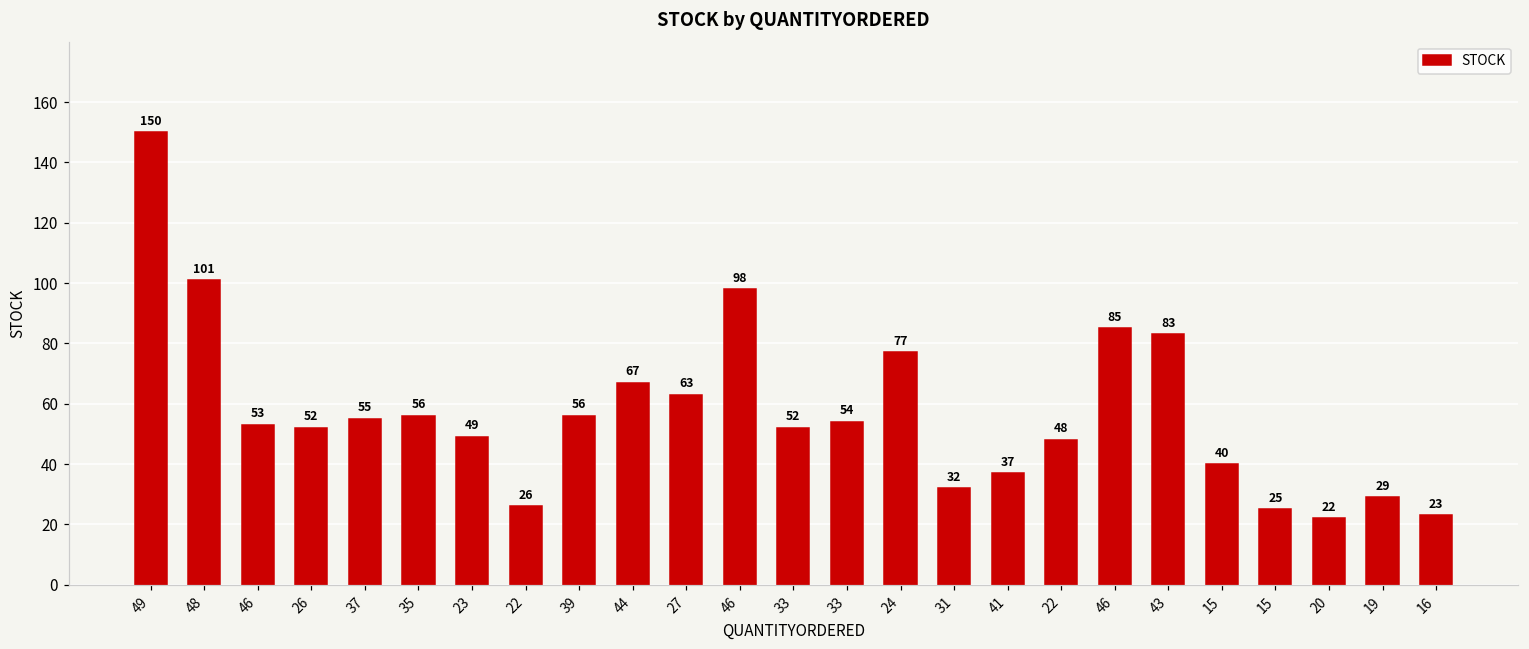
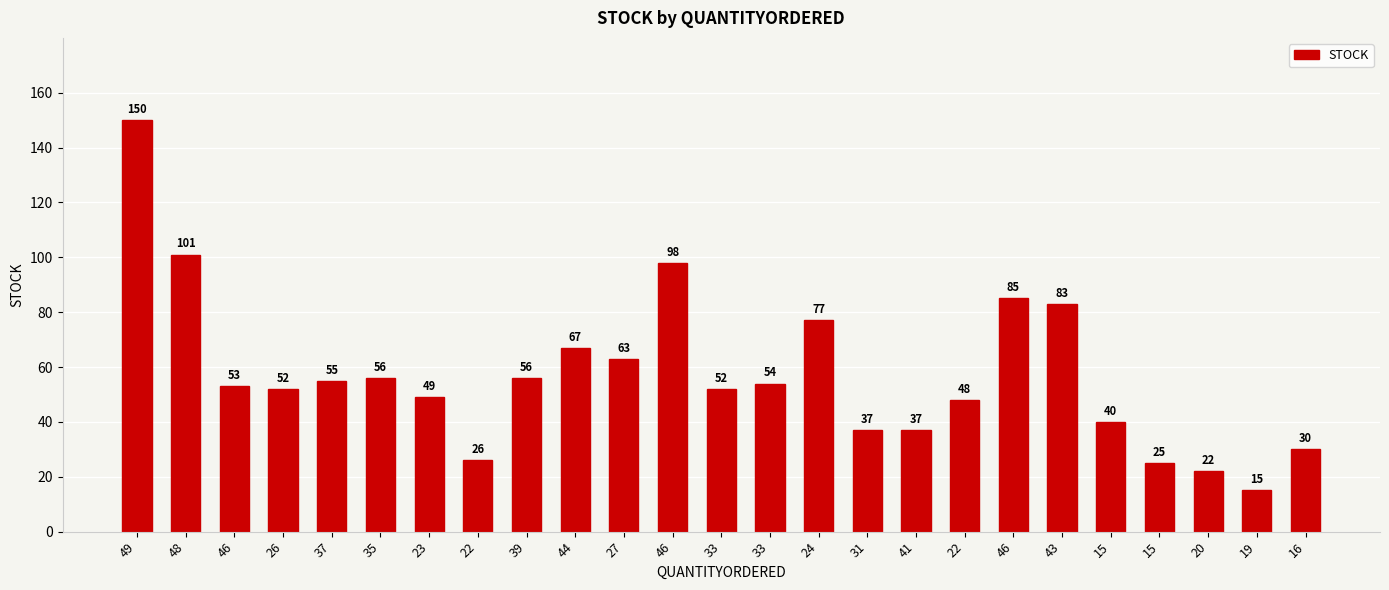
  {
    "49": 150,
    "48": 101,
    "26": 52,
    "37": 55,
    "35": 56,
    "23": 49,
    "39": 56,
    "44": 67,
    "27": 63,
    "24": 77,
-   "31": 32,
+   "31": 37,
    "41": 37,
    "43": 83,
    "20": 22,
-   "19": 29,
-   "16": 23
+   "19": 15,
+   "16": 30
  }
